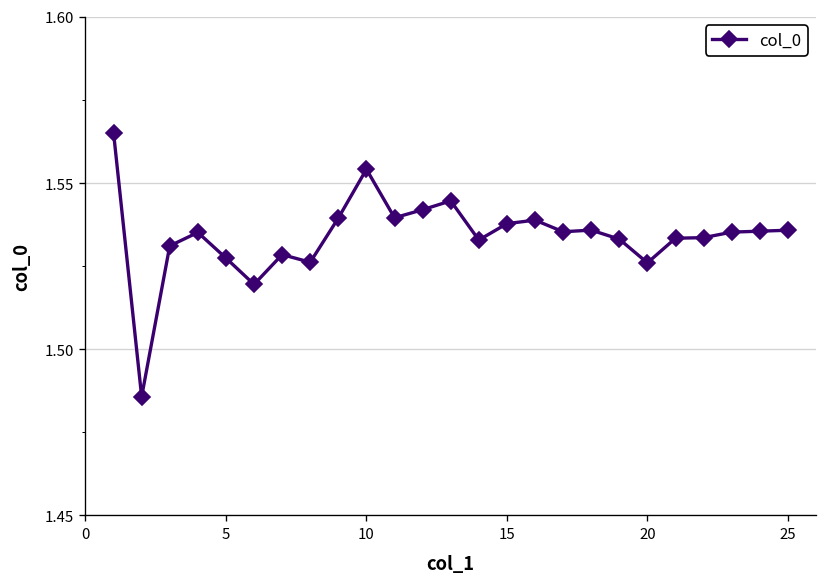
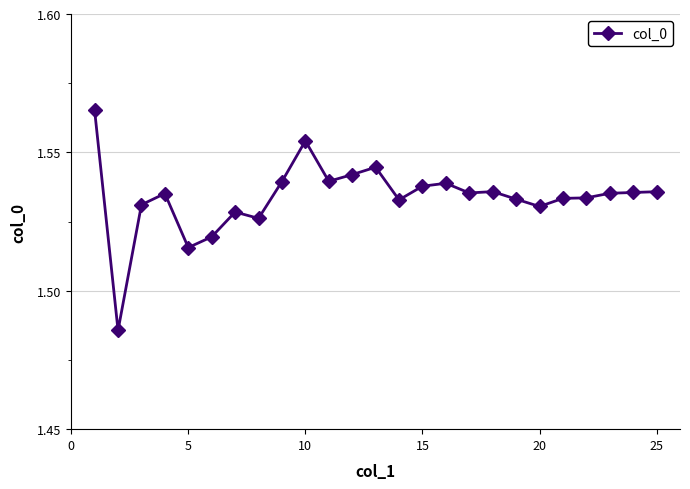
  {
-   "5": 1.527,
+   "5": 1.516,
    "10": 1.554,
    "15": 1.538,
-   "20": 1.526,
+   "20": 1.530,
    "25": 1.536
  }
